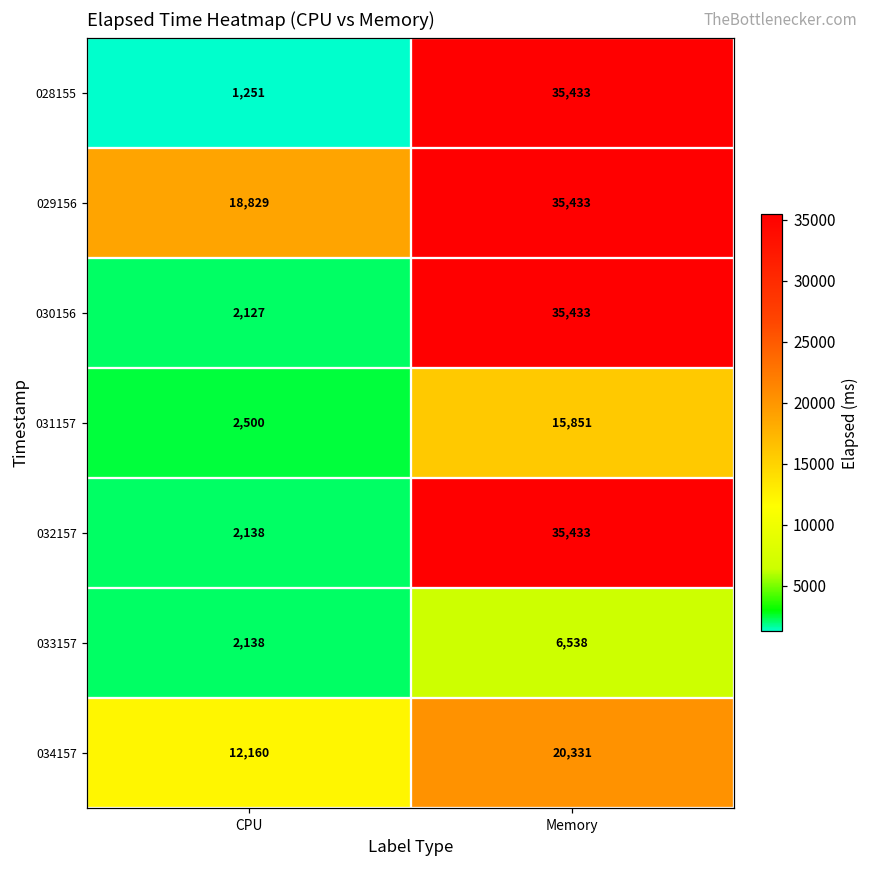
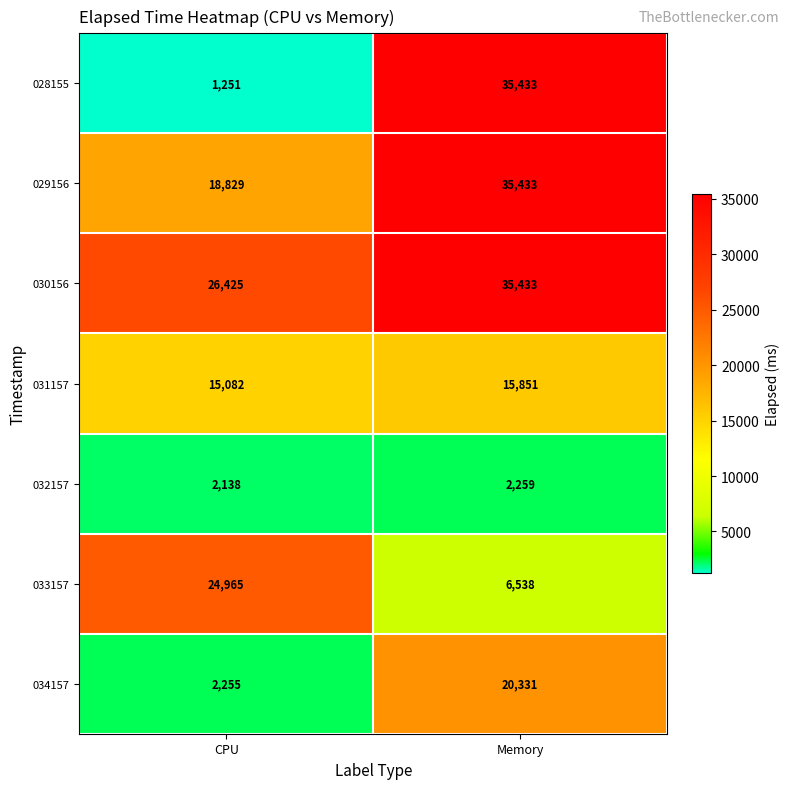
  {
    "028155": {
      "CPU": "1,251",
      "Memory": "35,433"
    },
    "029156": {
      "CPU": "18,829",
      "Memory": "35,433"
    },
    "030156": {
-     "CPU": "2,127",
+     "CPU": "26,425",
      "Memory": "35,433"
    },
    "031157": {
-     "CPU": "2,500",
+     "CPU": "15,082",
      "Memory": "15,851"
    },
    "032157": {
      "CPU": "2,138",
-     "Memory": "35,433"
+     "Memory": "2,259"
    },
    "033157": {
-     "CPU": "2,138",
+     "CPU": "24,965",
      "Memory": "6,538"
    },
    "034157": {
-     "CPU": "12,160",
+     "CPU": "2,255",
      "Memory": "20,331"
    }
  }
